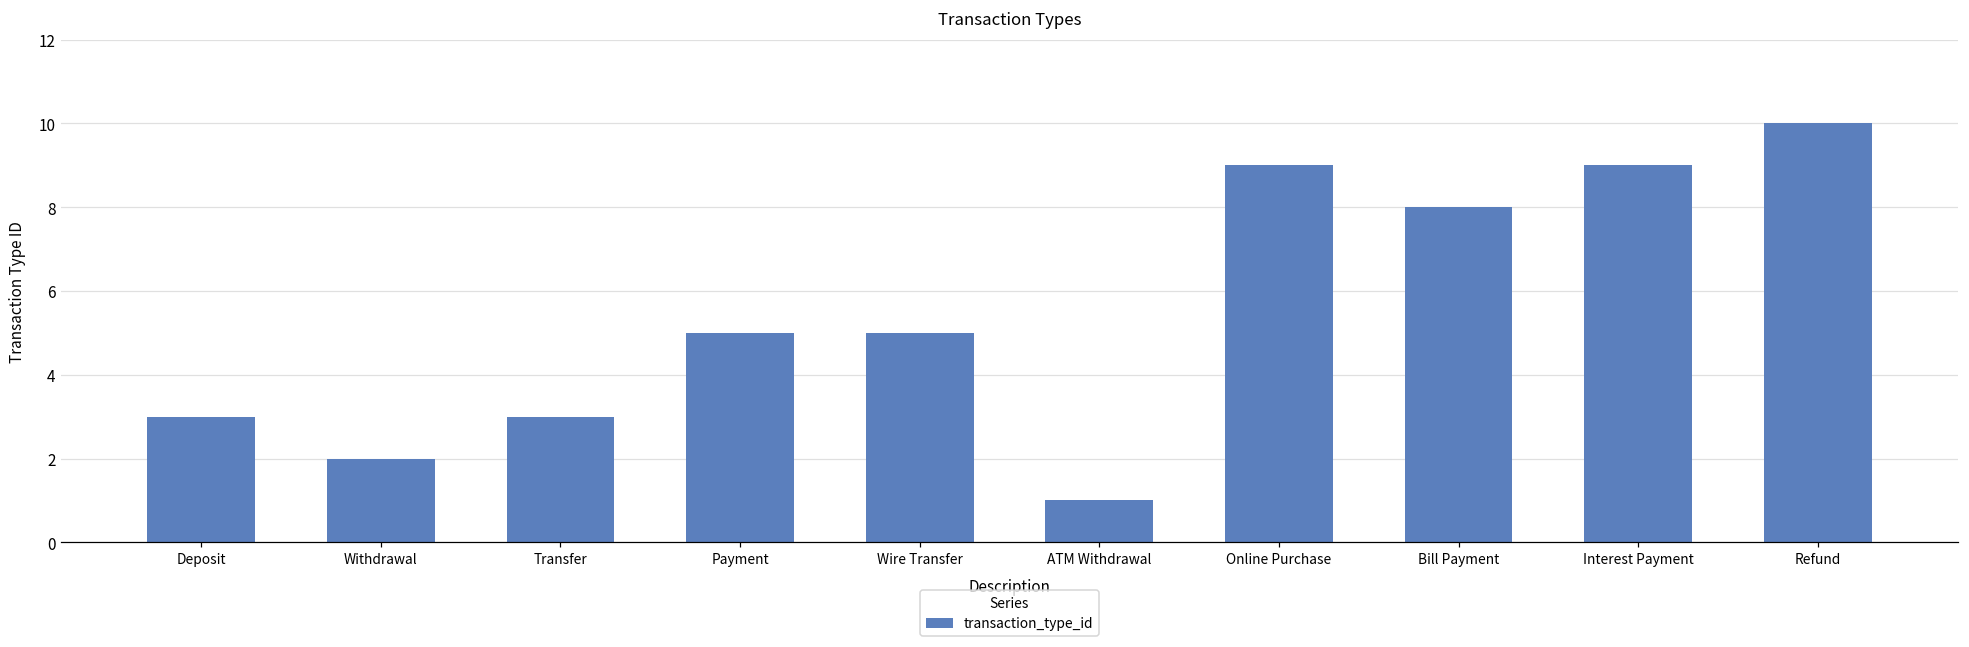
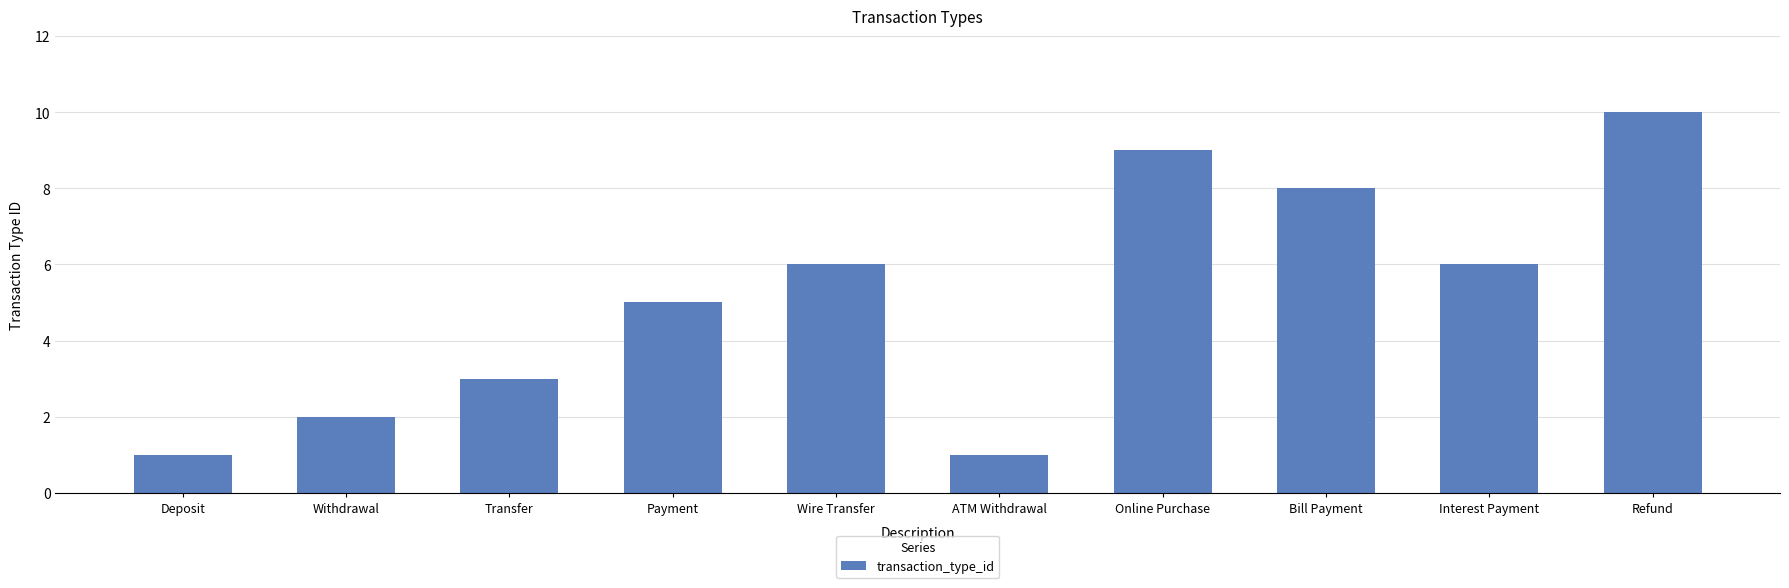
  {
-   "Deposit": 3,
+   "Deposit": 1,
    "Withdrawal": 2,
    "Transfer": 3,
    "Payment": 5,
-   "Wire Transfer": 5,
+   "Wire Transfer": 6,
    "ATM Withdrawal": 1,
    "Online Purchase": 9,
    "Bill Payment": 8,
-   "Interest Payment": 9,
+   "Interest Payment": 6,
    "Refund": 10
  }
